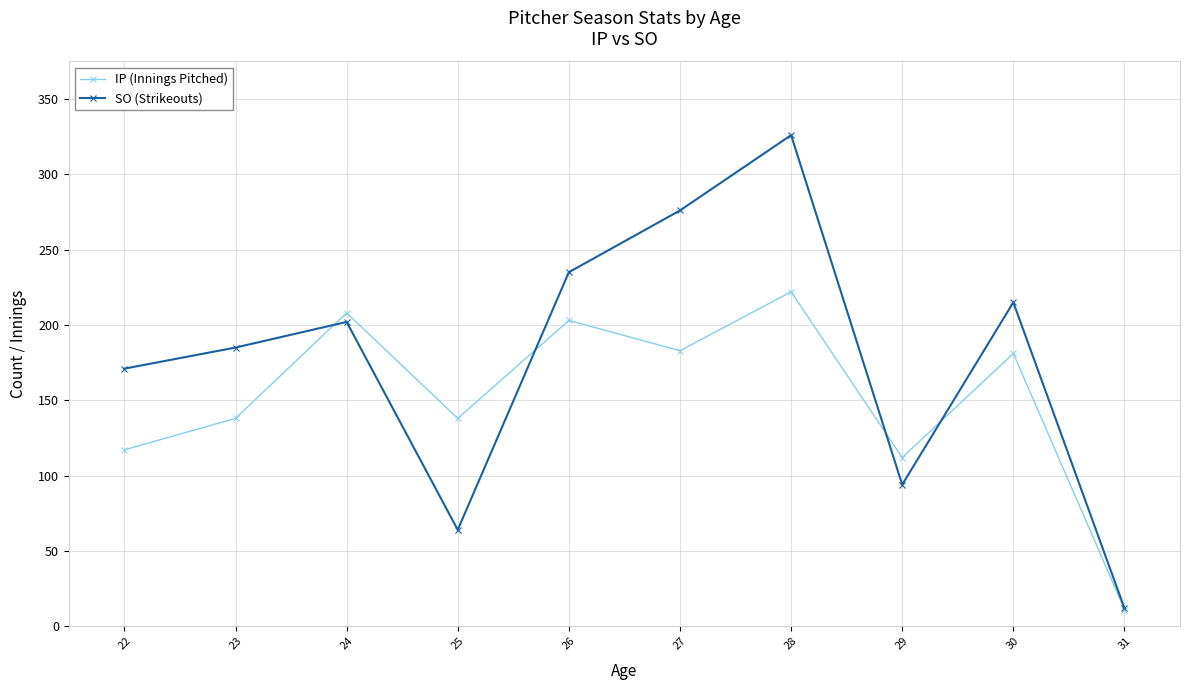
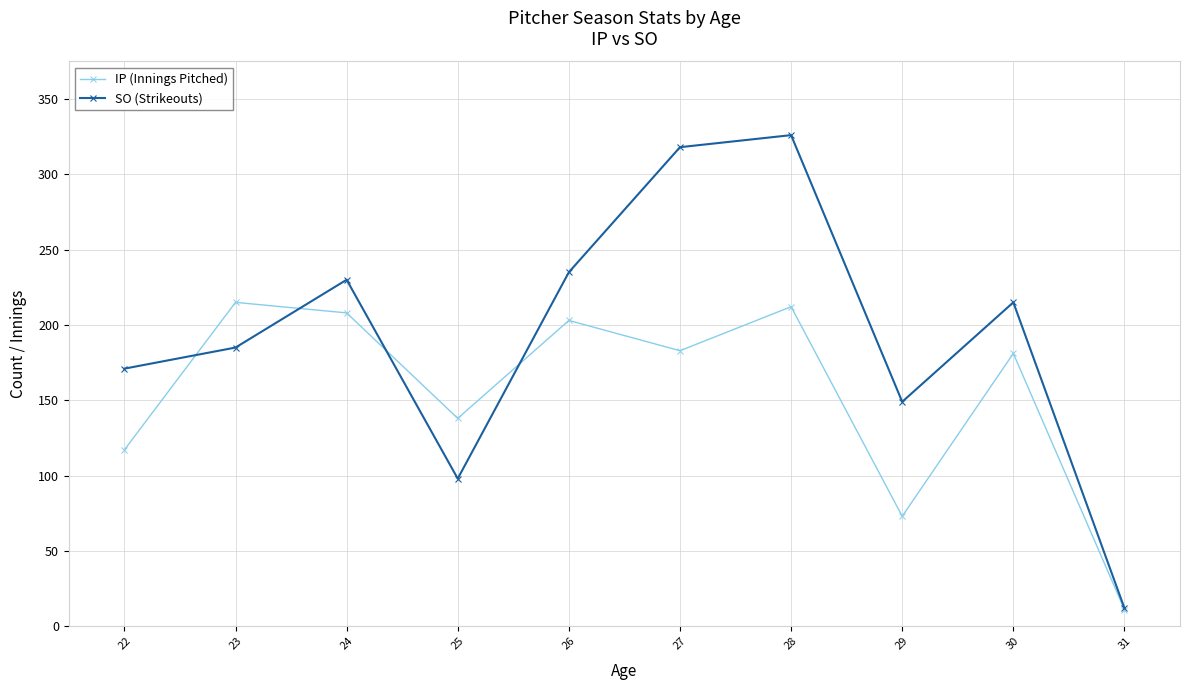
  {
    "IP (Innings Pitched)": {
      "22": 117,
-     "23": 138,
+     "23": 215,
      "24": 208,
      "25": 138,
      "26": 203,
      "27": 183,
-     "28": 222,
-     "29": 112,
+     "28": 212,
+     "29": 73,
      "30": 181
    },
    "SO (Strikeouts)": {
      "22": 171,
      "23": 185,
-     "24": 202,
-     "25": 64,
+     "24": 230,
+     "25": 98,
      "26": 235,
-     "27": 276,
+     "27": 318,
      "28": 326,
-     "29": 94,
+     "29": 149,
      "30": 215
    }
  }
